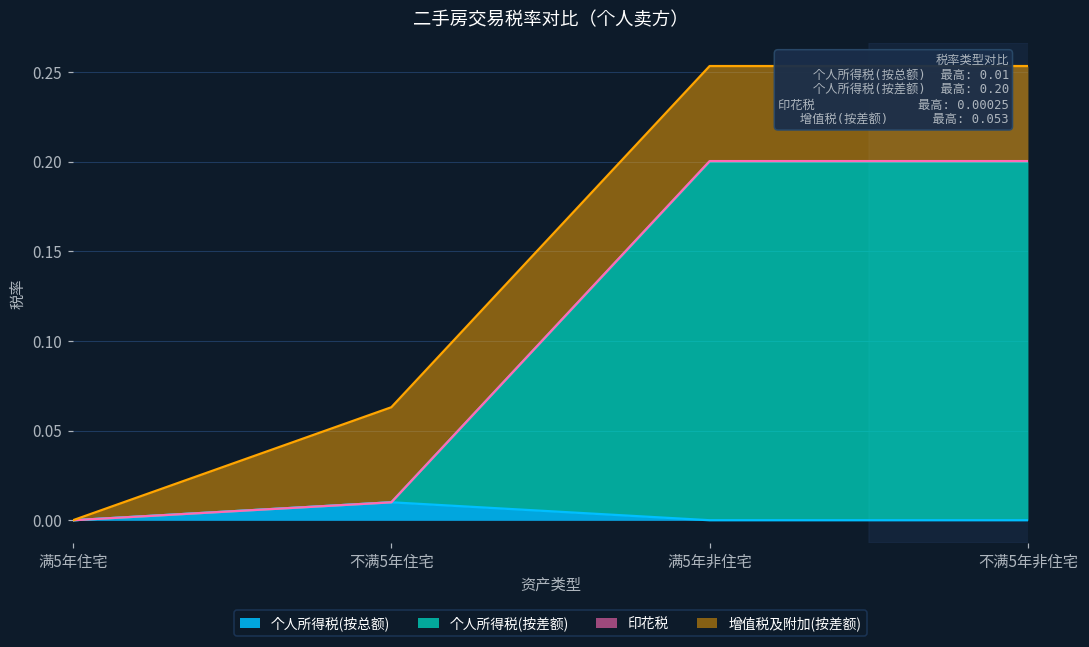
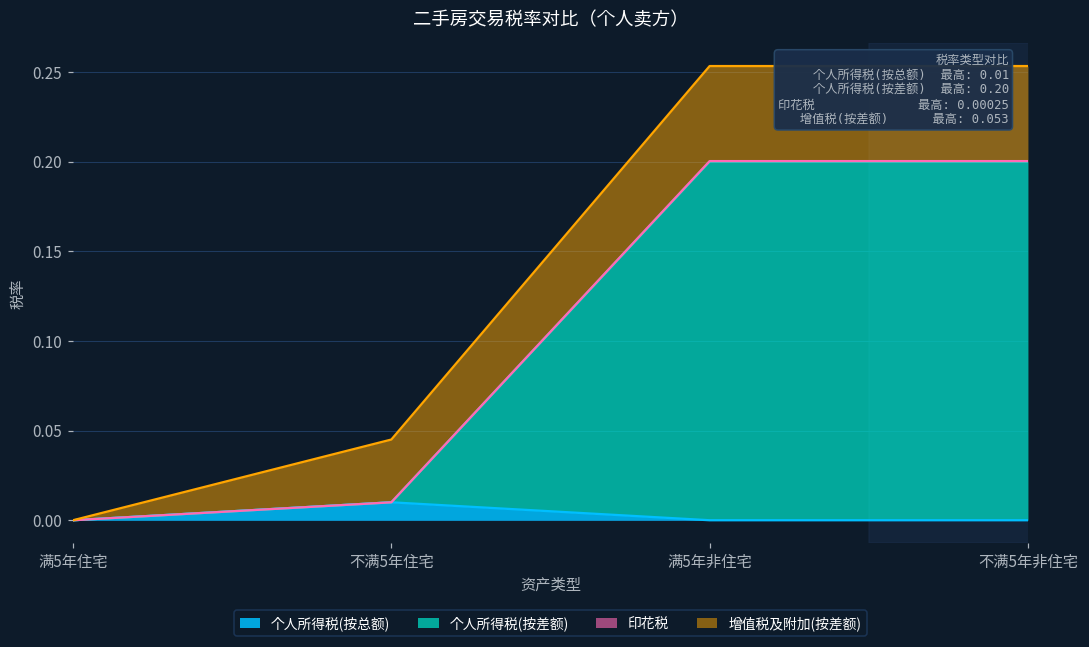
  {
    "个人所得税(按总额)": {
      "满5年非住宅": 0.000,
      "不满5年非住宅": 0.000
    },
    "印花税": {
      "满5年非住宅": 0.200,
      "不满5年非住宅": 0.200
    },
    "增值税及附加(按差额)": {
-     "不满5年住宅": 0.053,
+     "不满5年住宅": 0.035,
      "满5年非住宅": 0.053
    }
  }
